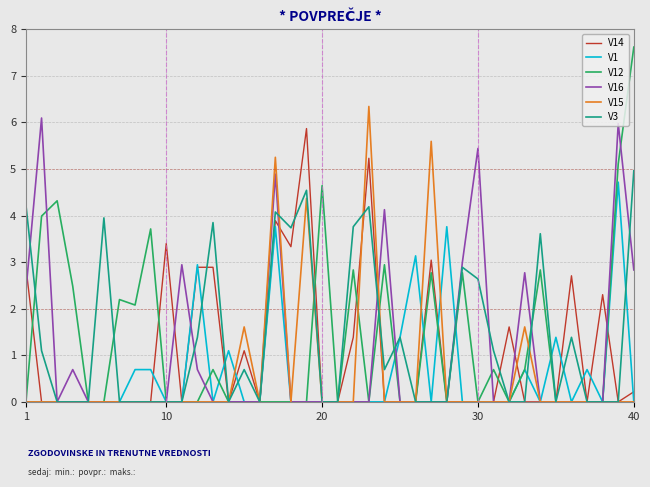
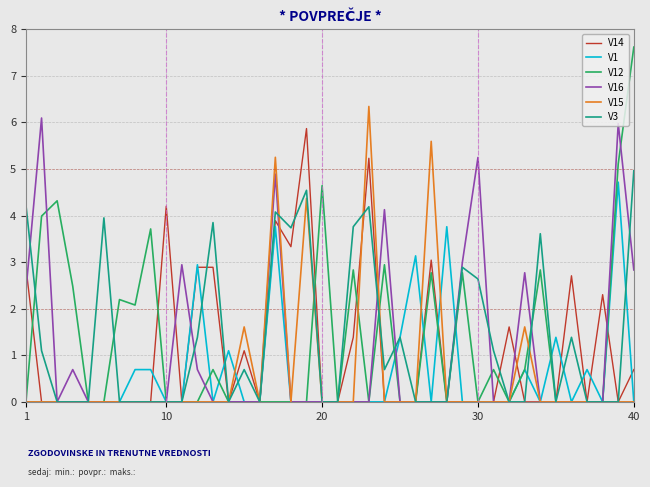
  {
    "V14": {
      "1": 2.9,
-     "10": 3.4,
-     "40": 0.2
+     "10": 4.2,
+     "40": 0.7
    },
    "V16": {
      "1": 2.4,
-     "30": 5.4,
+     "30": 5.2,
      "40": 2.8
    }
  }
